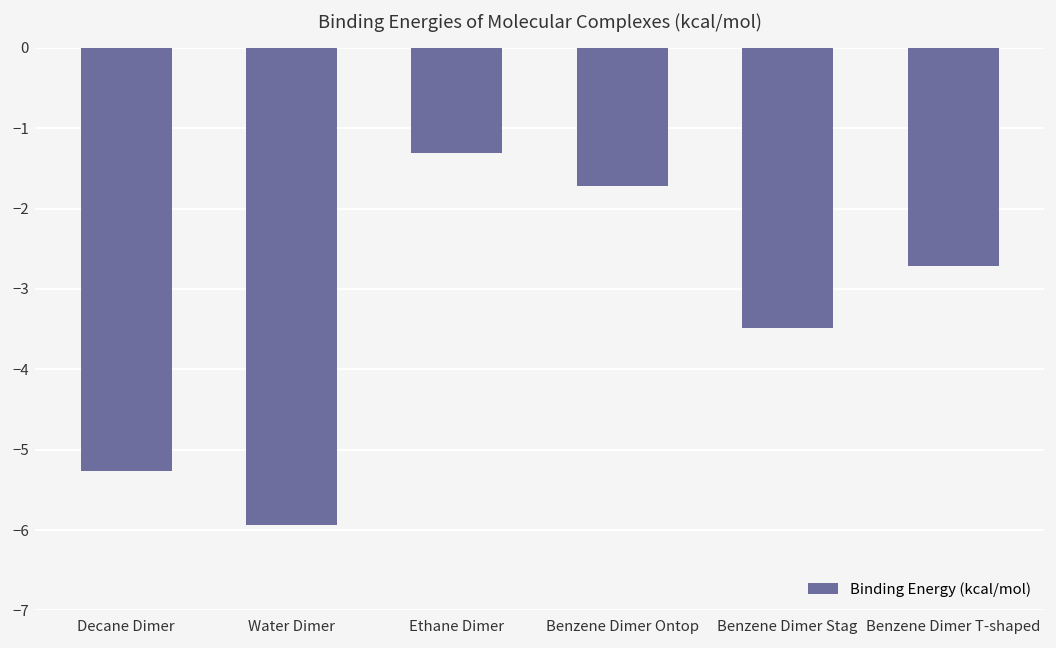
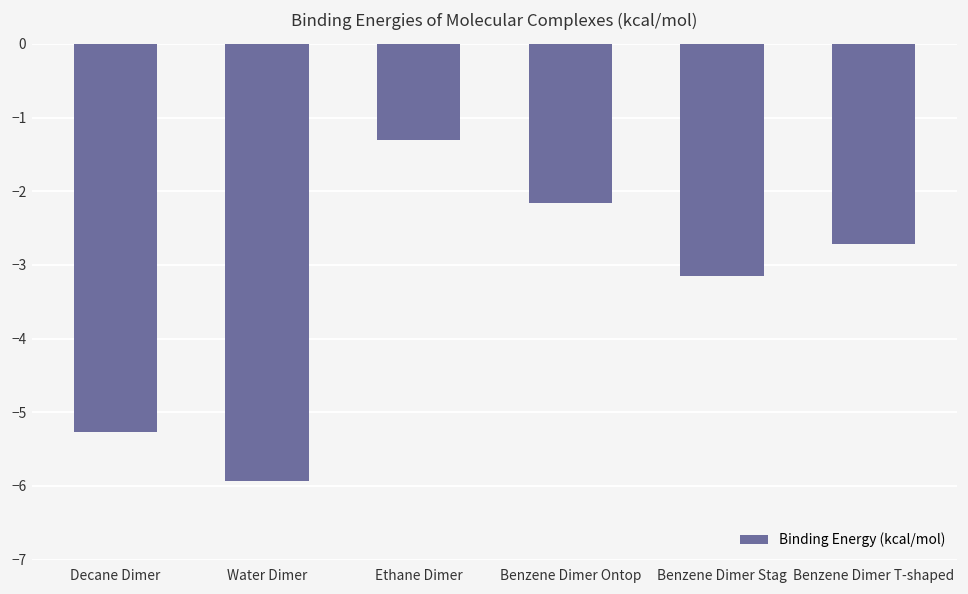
  {
    "Decane Dimer": -5.3,
    "Water Dimer": -5.9,
    "Ethane Dimer": -1.3,
-   "Benzene Dimer Ontop": -1.7,
-   "Benzene Dimer Stag": -3.5,
+   "Benzene Dimer Ontop": -2.2,
+   "Benzene Dimer Stag": -3.1,
    "Benzene Dimer T-shaped": -2.7
  }
